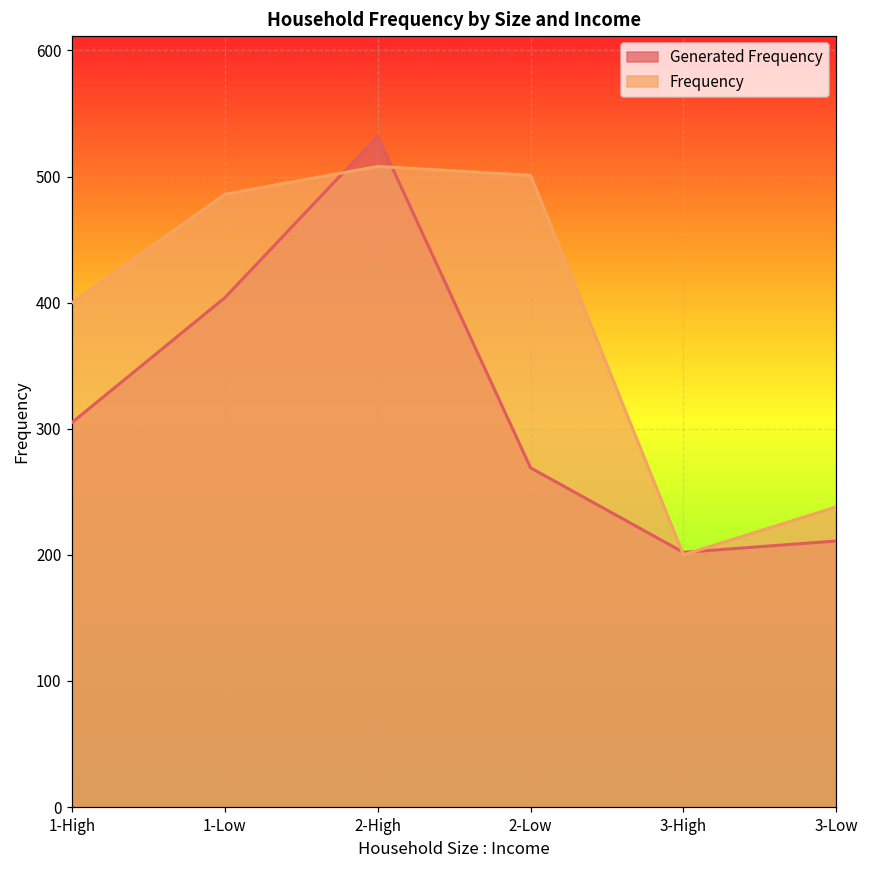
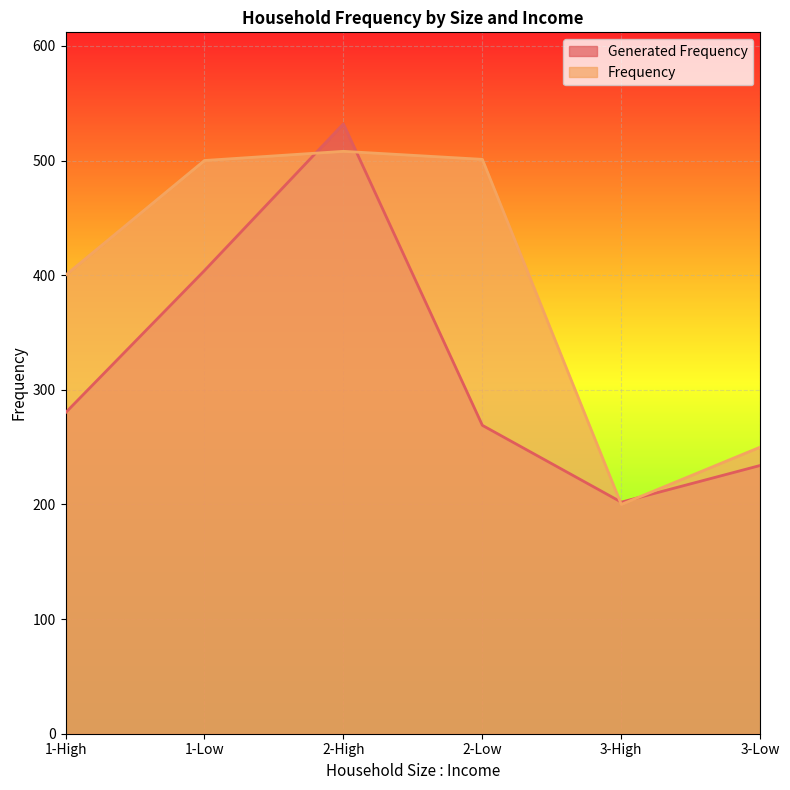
  {
    "Generated Frequency": {
-     "1-High": 305,
+     "1-High": 280,
      "1-Low": 404,
      "2-High": 532,
      "2-Low": 269,
-     "3-Low": 211
+     "3-Low": 234
    },
    "Frequency": {
      "1-High": 400,
-     "1-Low": 486,
+     "1-Low": 500,
      "2-High": 508,
      "2-Low": 501,
-     "3-Low": 238
+     "3-Low": 250
    }
  }
